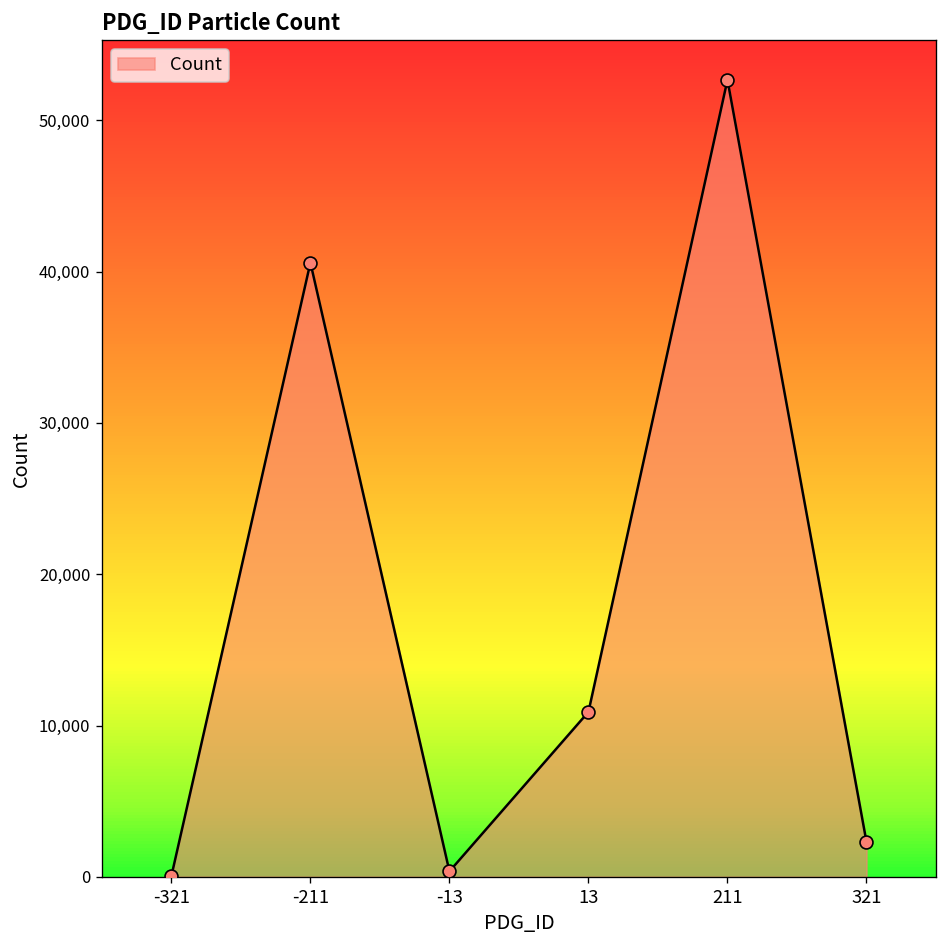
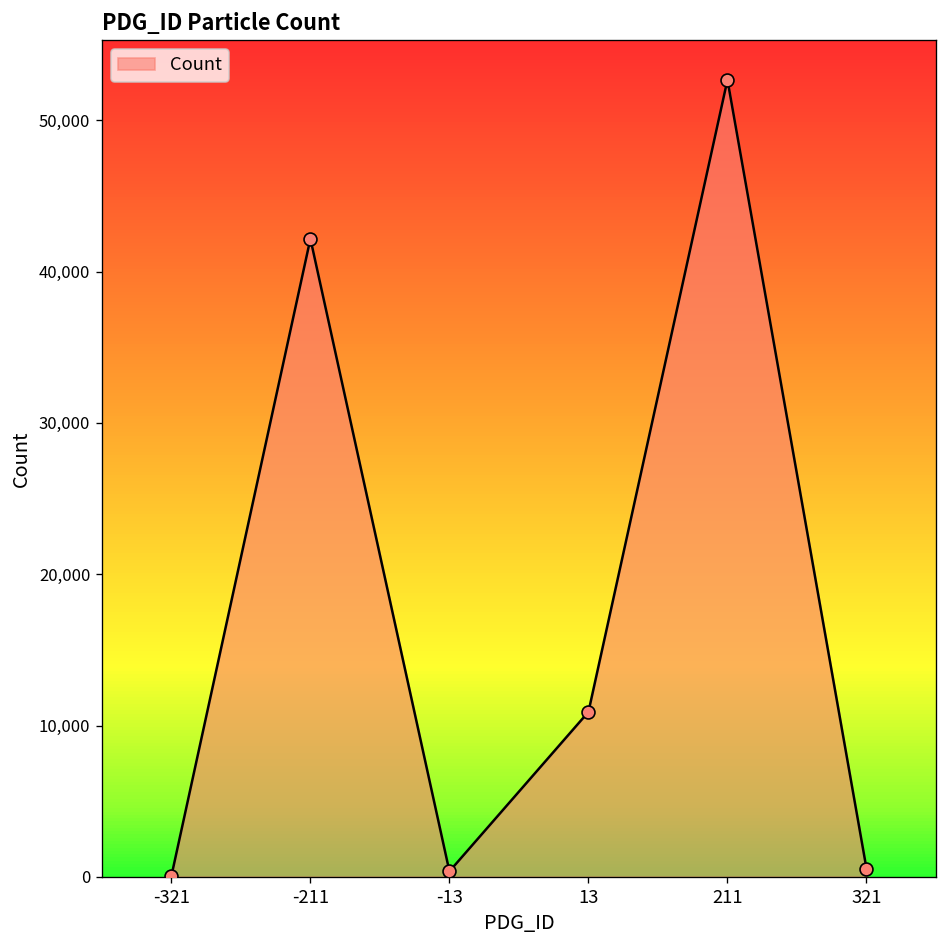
  {
    "-321": "100",
-   "-211": "40,600",
+   "-211": "42,200",
    "-13": "400",
    "13": "10,900",
    "211": "52,700",
-   "321": "2,300"
+   "321": "600"
  }
